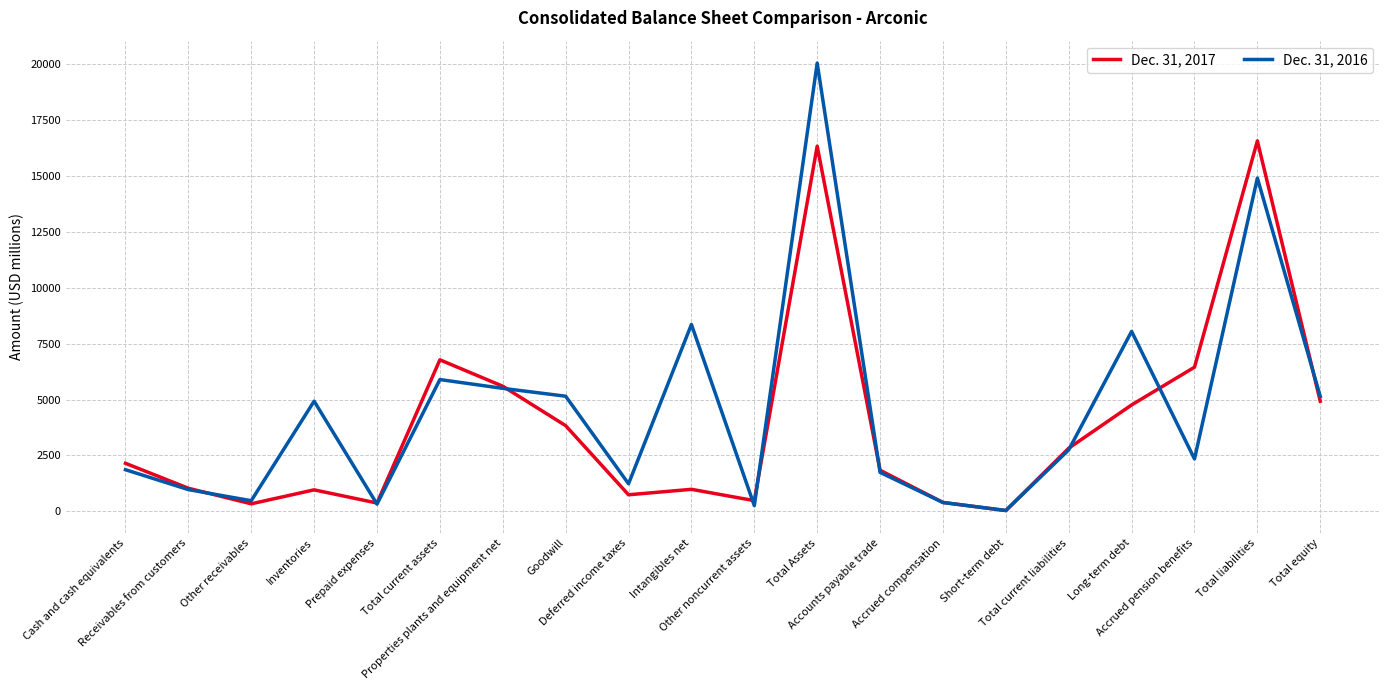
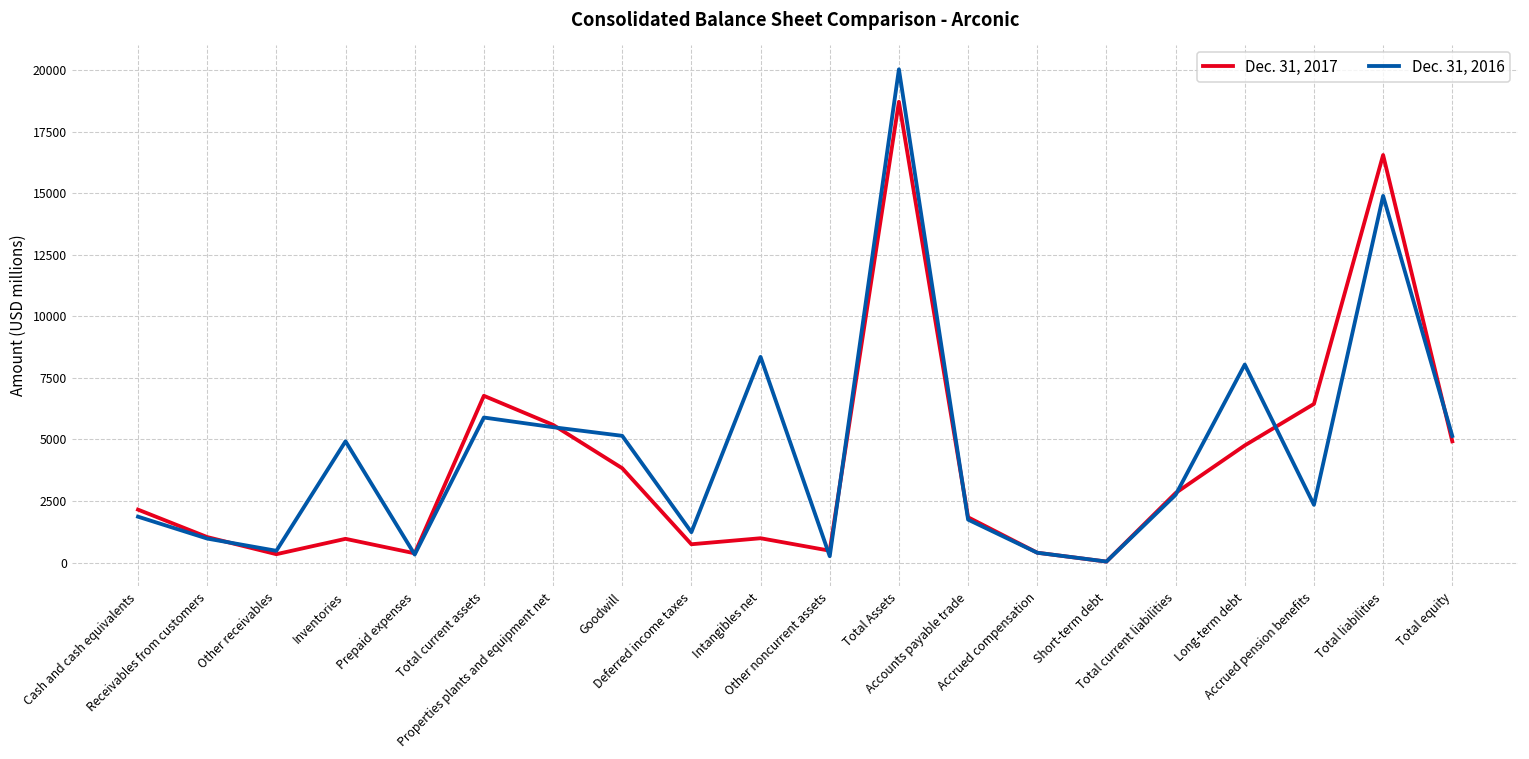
  {
    "Dec. 31, 2017": {
      "Cash and cash equivalents": 2200,
      "Other receivables": 300,
      "Inventories": 1000,
      "Total current assets": 6800,
      "Goodwill": 3800,
      "Deferred income taxes": 700,
      "Intangibles net": 1000,
      "Other noncurrent assets": 500,
-     "Total Assets": 16300,
+     "Total Assets": 18700,
      "Long-term debt": 4800,
      "Accrued pension benefits": 6400,
      "Total liabilities": 16600,
      "Total equity": 4900
    },
    "Dec. 31, 2016": {
      "Cash and cash equivalents": 1900,
      "Other receivables": 500,
      "Inventories": 4900,
      "Total current assets": 5900,
      "Goodwill": 5100,
      "Deferred income taxes": 1200,
      "Intangibles net": 8400,
      "Other noncurrent assets": 300,
      "Total Assets": 20000,
      "Long-term debt": 8000,
      "Accrued pension benefits": 2300,
      "Total liabilities": 14900,
      "Total equity": 5100
    }
  }
